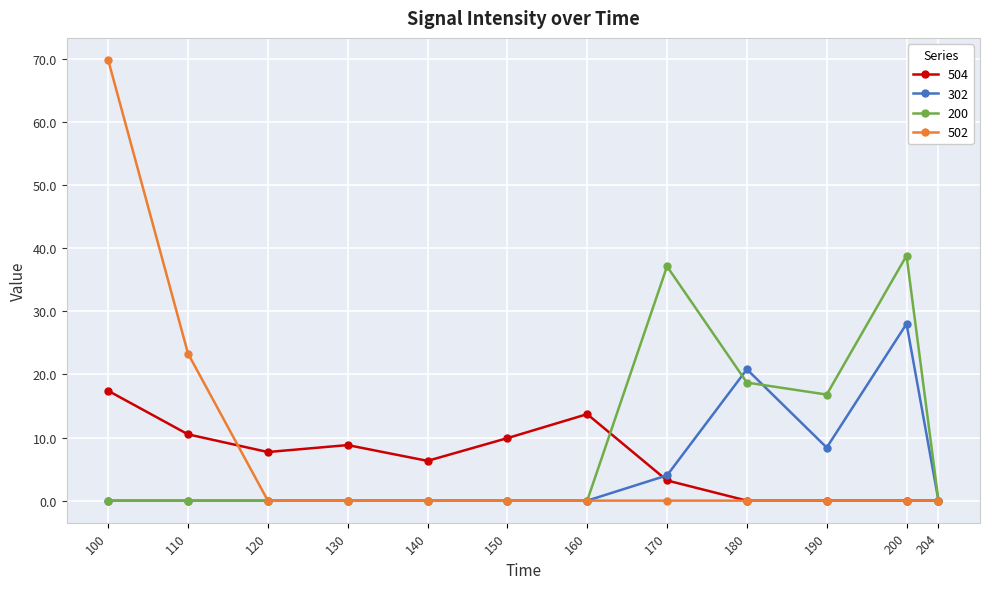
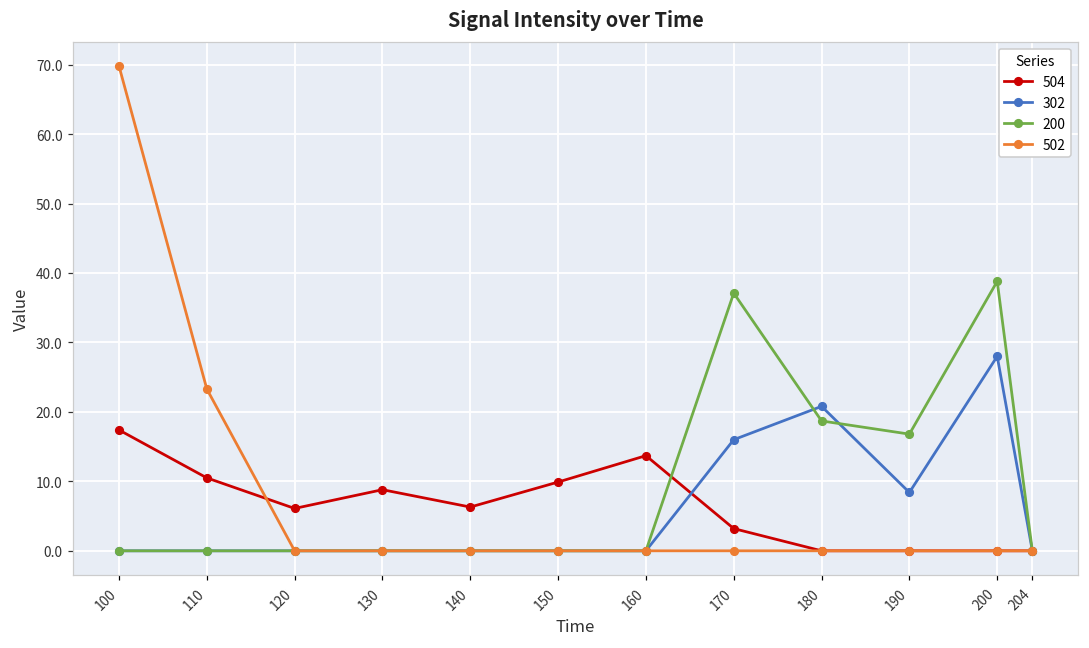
  {
    "504": {
      "100": 17,
      "110": 11,
-     "120": 8,
+     "120": 6,
      "130": 9,
      "140": 6,
      "150": 10,
      "160": 14,
      "170": 3
    },
    "302": {
-     "170": 4,
+     "170": 16,
      "180": 21,
      "190": 8,
      "200": 28
    },
    "200": {
      "170": 37,
      "180": 19,
      "190": 17,
      "200": 39
    },
    "502": {
      "100": 70,
      "110": 23,
      "170": 0
    }
  }
